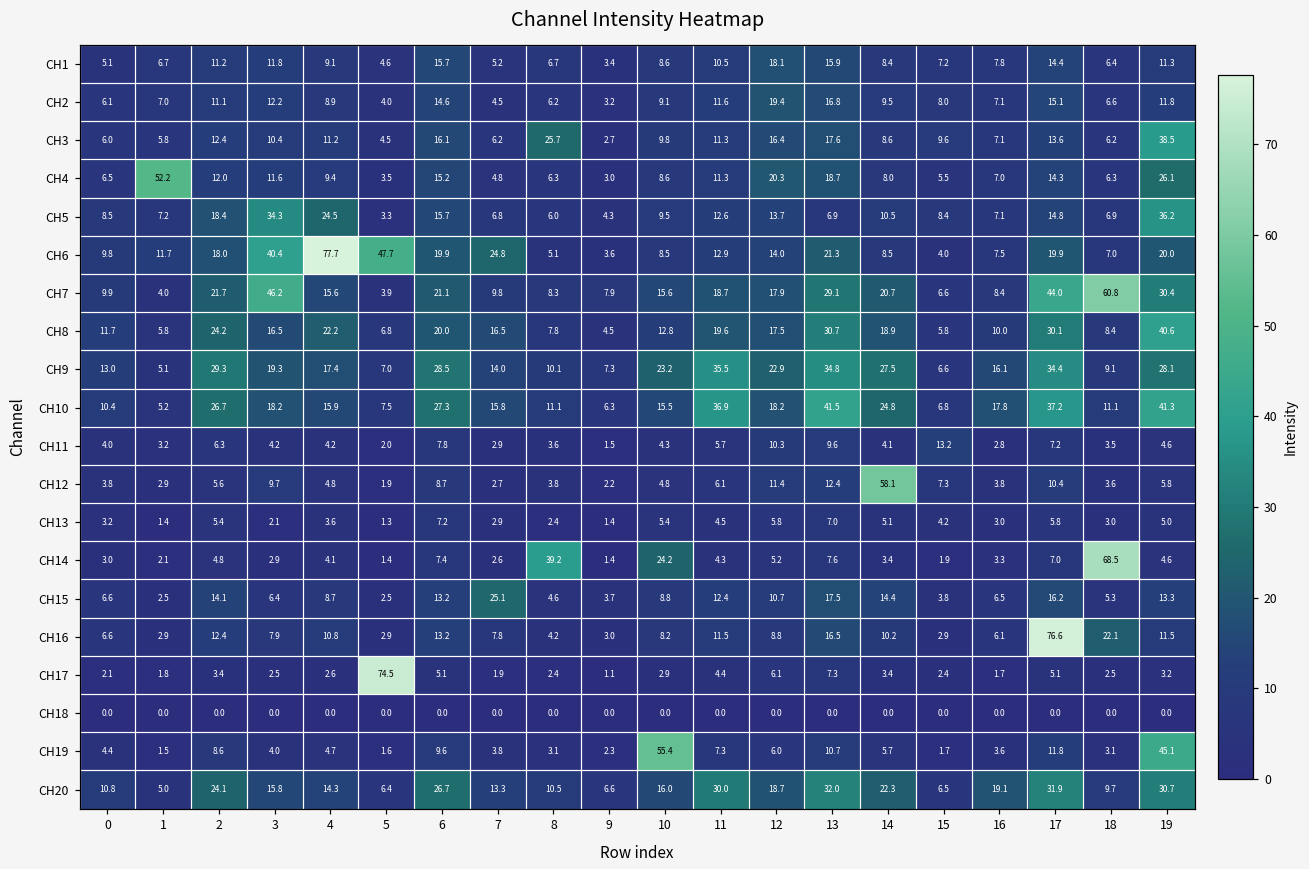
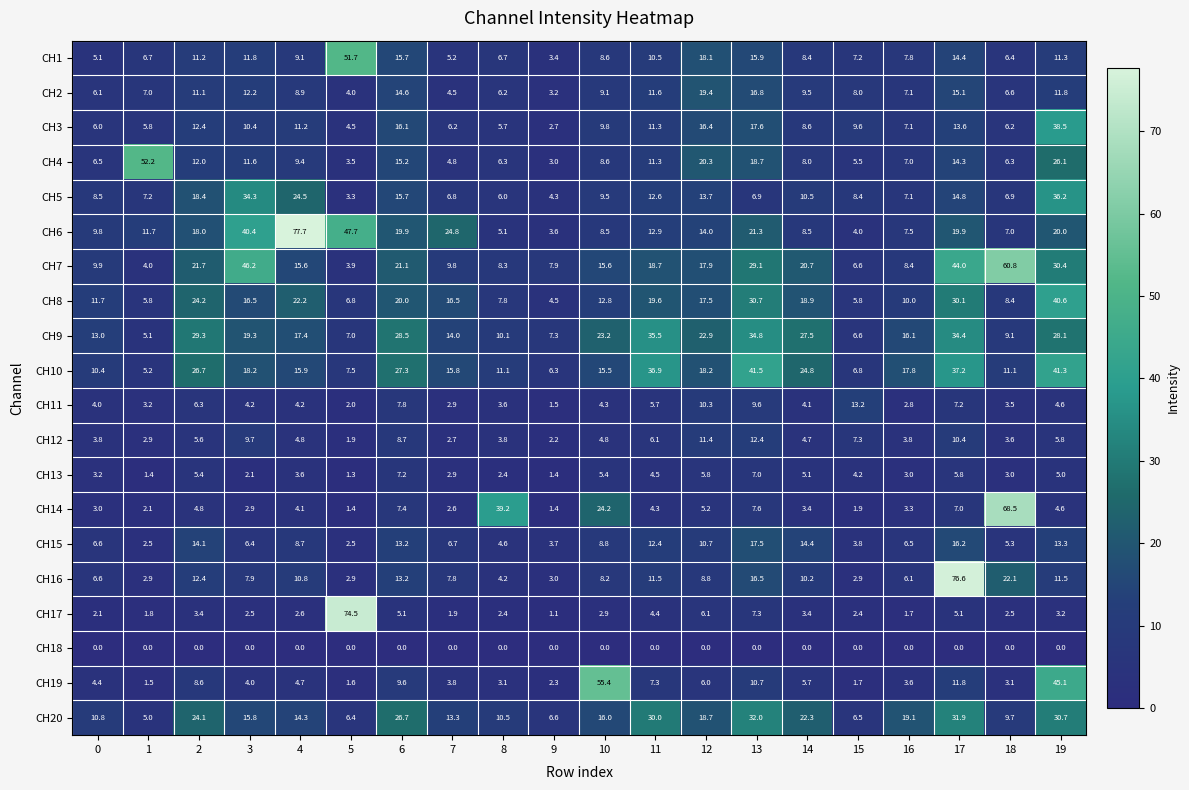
  {
    "CH1": {
      "0": 5.1,
      "1": 6.7,
      "2": 11.2,
      "3": 11.8,
      "4": 9.1,
-     "5": 4.6,
+     "5": 51.7,
      "6": 15.7,
      "7": 5.2,
      "8": 6.7,
      "9": 3.4,
      "10": 8.6,
      "11": 10.5,
      "12": 18.1,
      "13": 15.9,
      "14": 8.4,
      "15": 7.2,
      "16": 7.8,
      "17": 14.4,
      "18": 6.4,
      "19": 11.3
    },
    "CH3": {
      "0": 6.0,
      "1": 5.8,
      "2": 12.4,
      "3": 10.4,
      "4": 11.2,
      "5": 4.5,
      "6": 16.1,
      "7": 6.2,
-     "8": 25.7,
+     "8": 5.7,
      "9": 2.7,
      "10": 9.8,
      "11": 11.3,
      "12": 16.4,
      "13": 17.6,
      "14": 8.6,
      "15": 9.6,
      "16": 7.1,
      "17": 13.6,
      "18": 6.2,
      "19": 38.5
    },
    "CH12": {
      "0": 3.8,
      "1": 2.9,
      "2": 5.6,
      "3": 9.7,
      "4": 4.8,
      "5": 1.9,
      "6": 8.7,
      "7": 2.7,
      "8": 3.8,
      "9": 2.2,
      "10": 4.8,
      "11": 6.1,
      "12": 11.4,
      "13": 12.4,
-     "14": 58.1,
+     "14": 4.7,
      "15": 7.3,
      "16": 3.8,
      "17": 10.4,
      "18": 3.6,
      "19": 5.8
    },
    "CH15": {
      "0": 6.6,
      "1": 2.5,
      "2": 14.1,
      "3": 6.4,
      "4": 8.7,
      "5": 2.5,
      "6": 13.2,
-     "7": 25.1,
+     "7": 6.7,
      "8": 4.6,
      "9": 3.7,
      "10": 8.8,
      "11": 12.4,
      "12": 10.7,
      "13": 17.5,
      "14": 14.4,
      "15": 3.8,
      "16": 6.5,
      "17": 16.2,
      "18": 5.3,
      "19": 13.3
    }
  }
